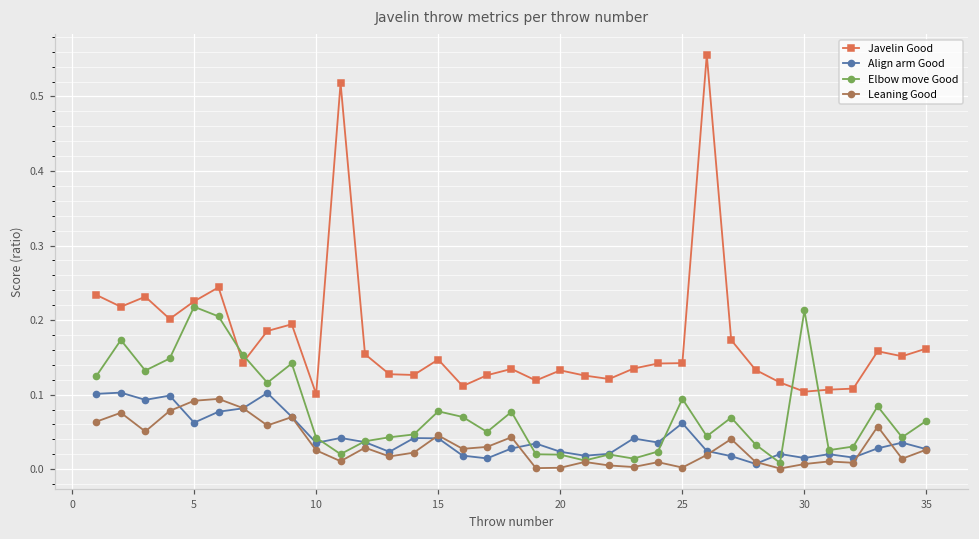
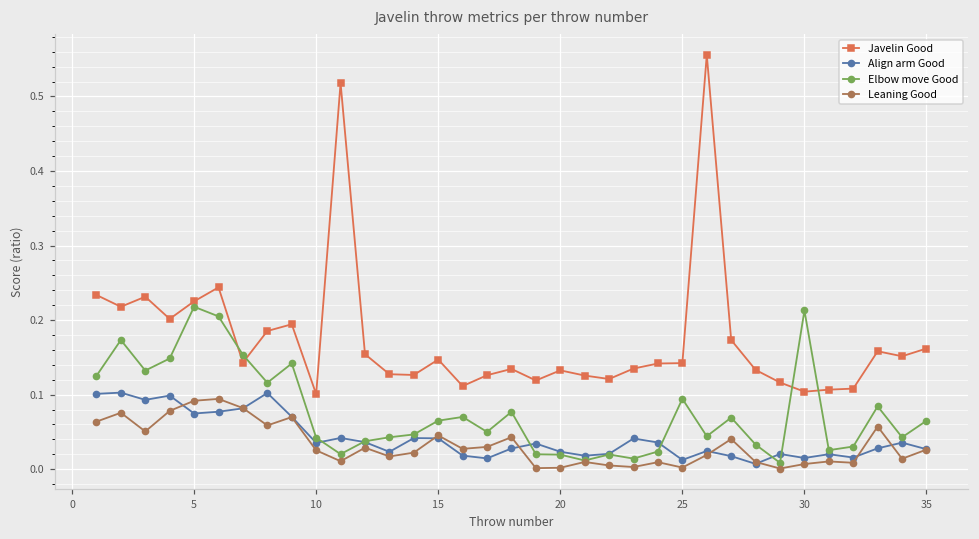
  {
    "Align arm Good": {
-     "5": 0.06,
+     "5": 0.07,
      "10": 0.04,
      "15": 0.04,
      "20": 0.02,
-     "25": 0.06,
+     "25": 0.01,
      "30": 0.02
    },
    "Elbow move Good": {
      "5": 0.22,
      "10": 0.04,
-     "15": 0.08,
+     "15": 0.07,
      "20": 0.02,
      "25": 0.09,
      "30": 0.21,
      "35": 0.07
    }
  }
